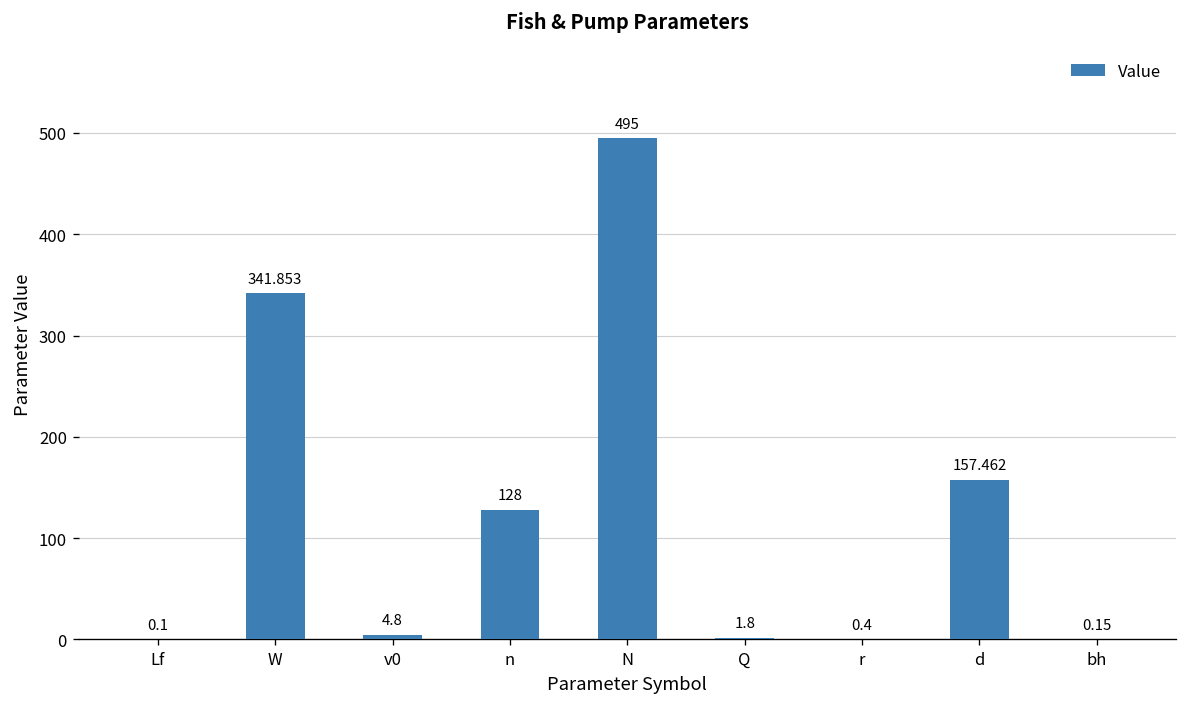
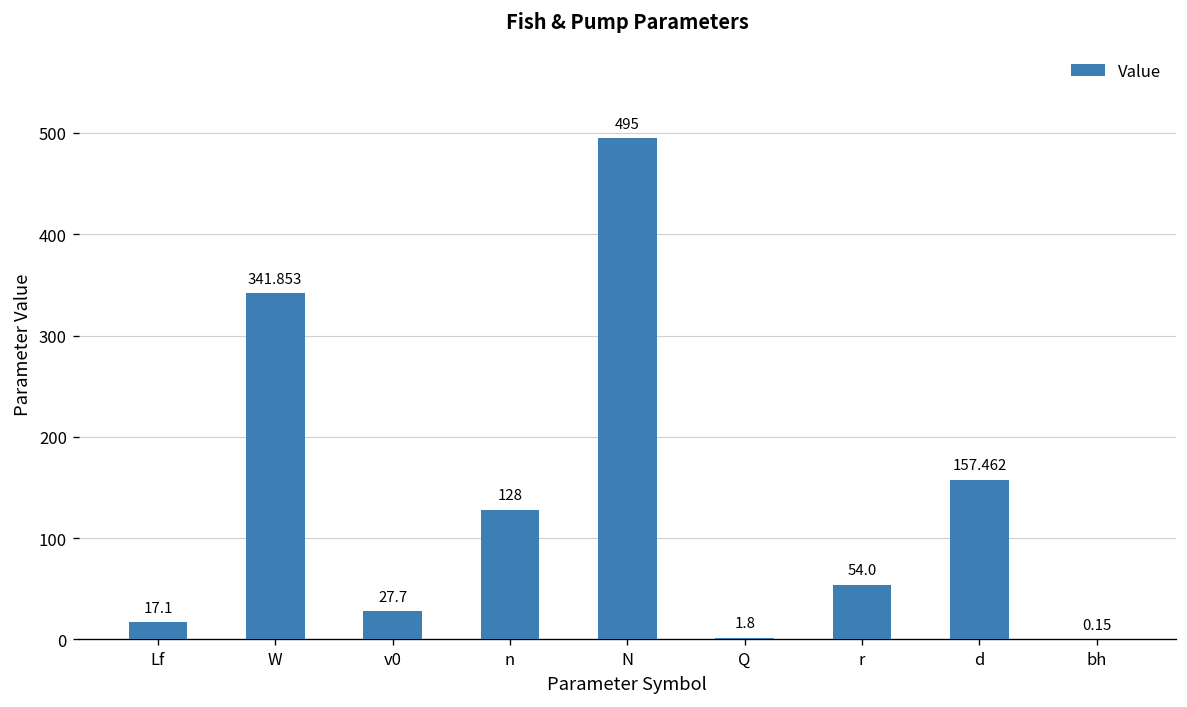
  {
-   "Lf": 0.1,
+   "Lf": 17.1,
    "W": 341.853,
-   "v0": 4.8,
+   "v0": 27.7,
    "n": 128,
    "N": 495,
    "Q": 1.8,
-   "r": 0.4,
+   "r": 54.0,
    "d": 157.462,
    "bh": 0.15
  }
